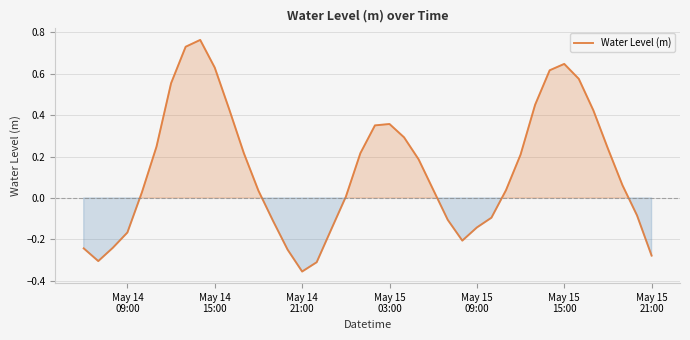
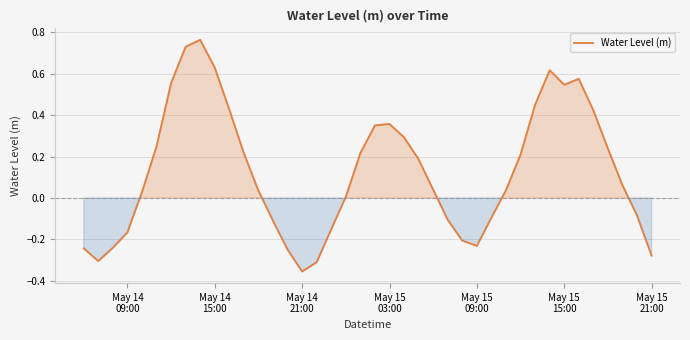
  {
    "May 14 09:00": -0.17,
    "May 14 15:00": 0.63,
    "May 14 21:00": -0.36,
    "May 15 03:00": 0.36,
-   "May 15 09:00": -0.14,
-   "May 15 15:00": 0.65,
+   "May 15 09:00": -0.23,
+   "May 15 15:00": 0.55,
    "May 15 21:00": -0.28
  }
